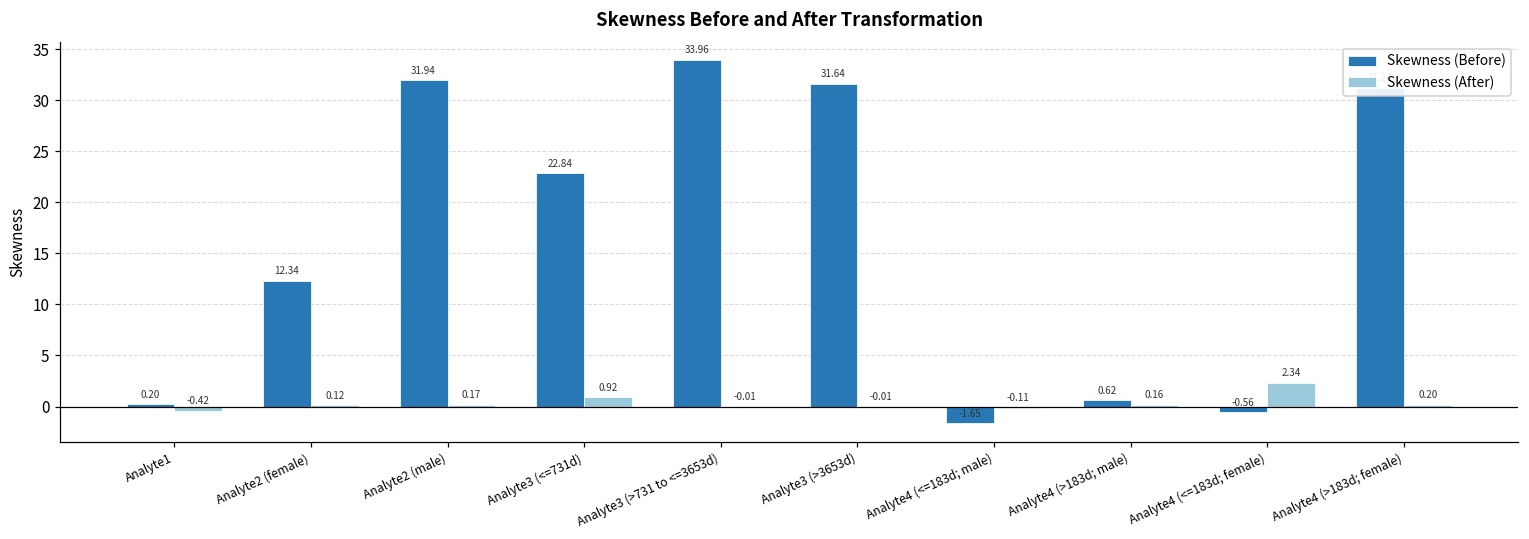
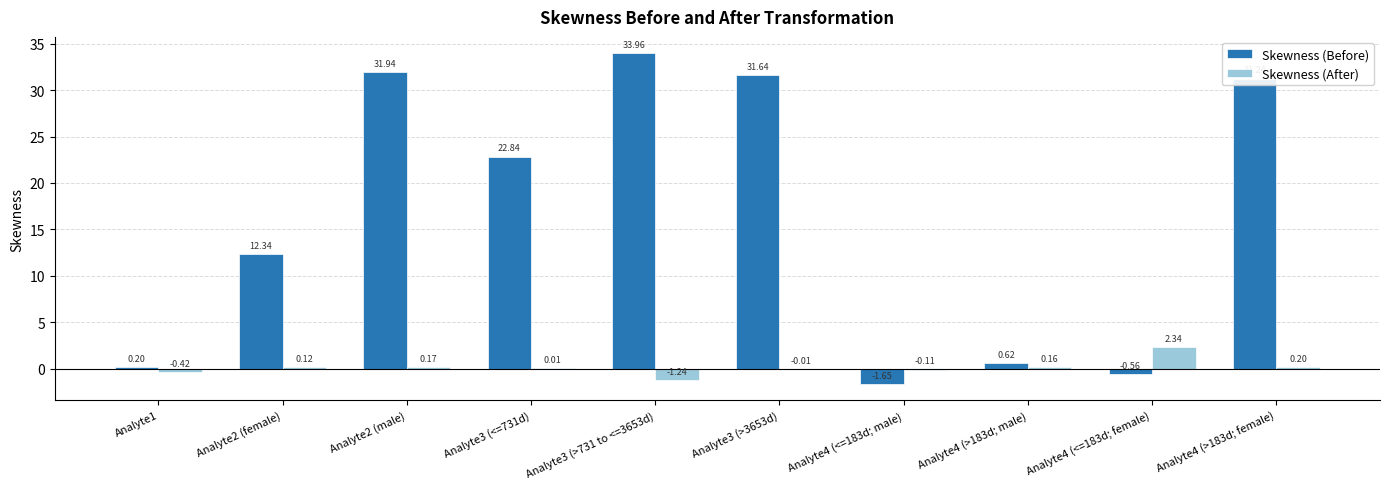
  {
    "Skewness (Before)": {
      "Analyte1": 0.20,
      "Analyte2 (female)": 12.34,
      "Analyte2 (male)": 31.94,
      "Analyte3 (<=731d)": 22.84,
      "Analyte3 (>731 to <=3653d)": 33.96,
      "Analyte3 (>3653d)": 31.64,
      "Analyte4 (<=183d; male)": -1.65,
      "Analyte4 (>183d; male)": 0.62,
      "Analyte4 (<=183d; female)": -0.56
    },
    "Skewness (After)": {
      "Analyte1": -0.42,
      "Analyte2 (female)": 0.12,
      "Analyte2 (male)": 0.17,
-     "Analyte3 (<=731d)": 0.92,
-     "Analyte3 (>731 to <=3653d)": -0.01,
+     "Analyte3 (<=731d)": 0.01,
+     "Analyte3 (>731 to <=3653d)": -1.24,
      "Analyte3 (>3653d)": -0.01,
      "Analyte4 (<=183d; male)": -0.11,
      "Analyte4 (>183d; male)": 0.16,
      "Analyte4 (<=183d; female)": 2.34,
      "Analyte4 (>183d; female)": 0.20
    }
  }
